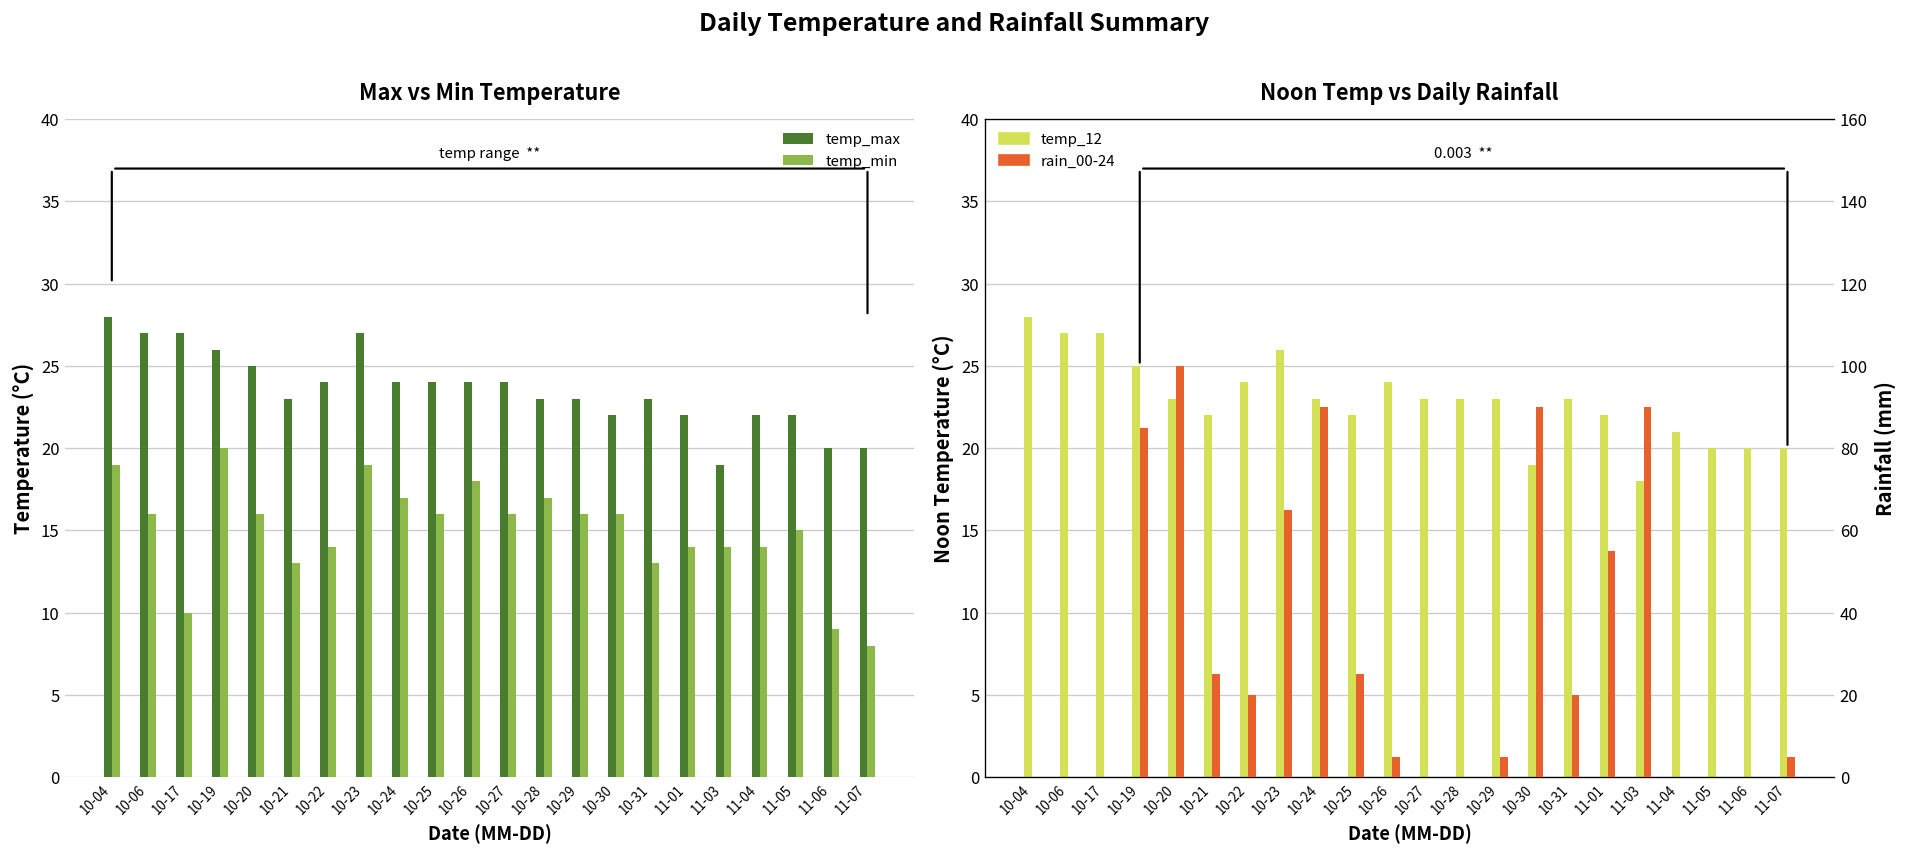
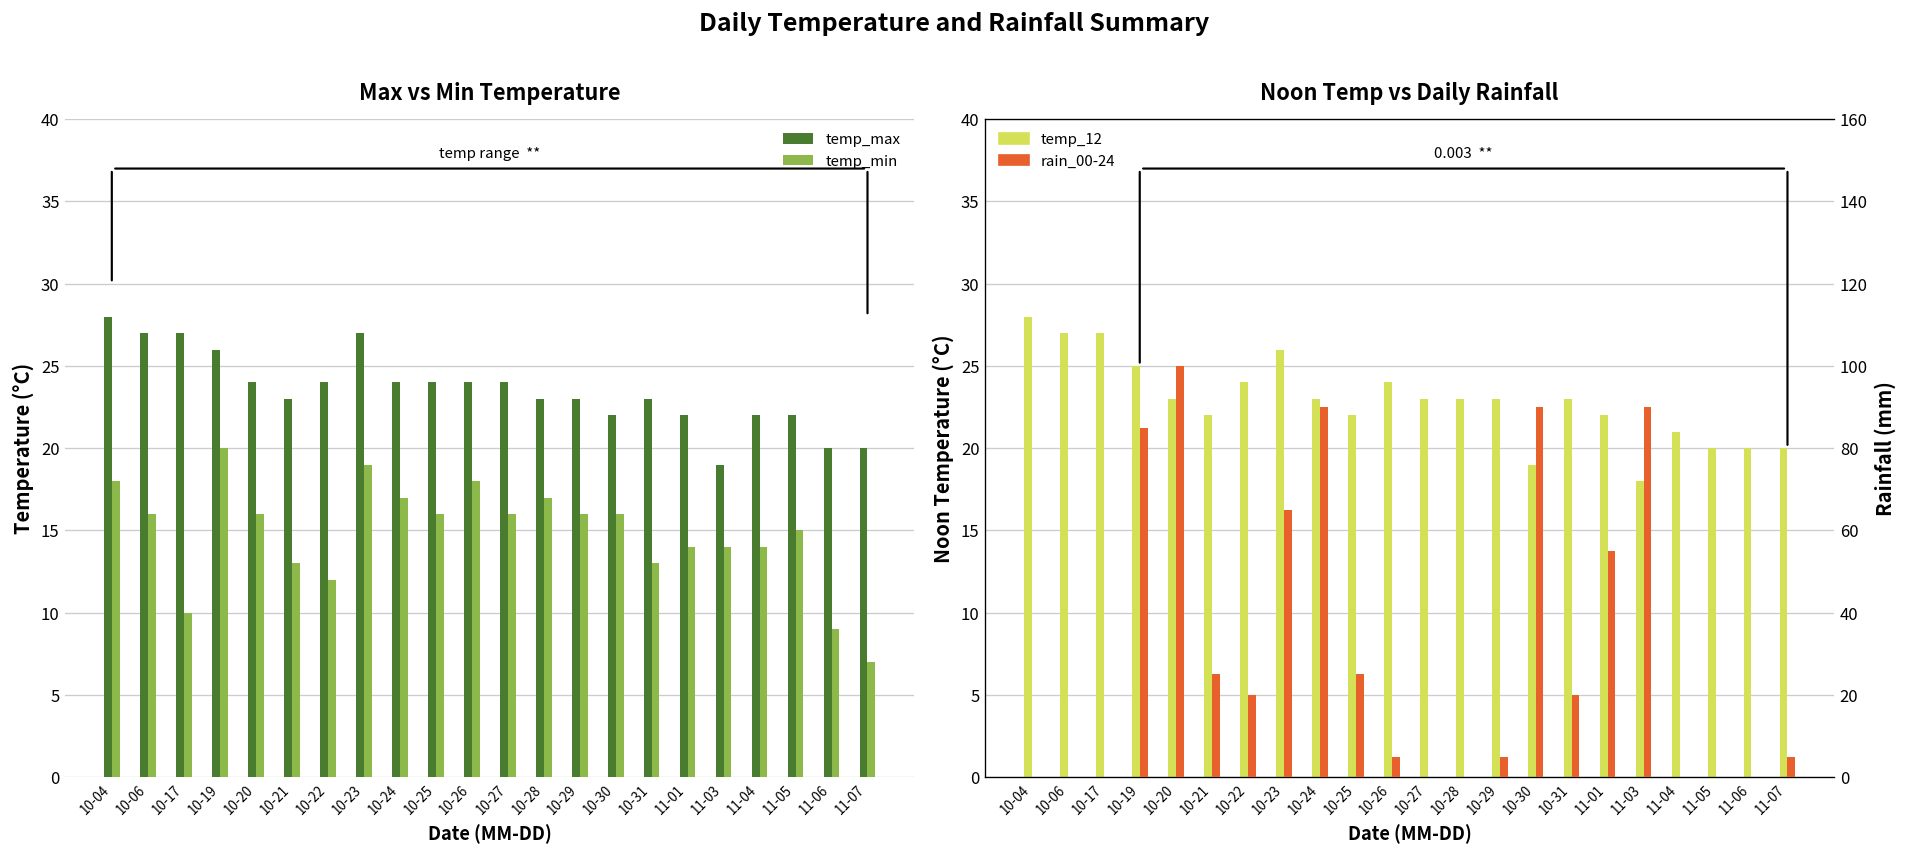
  {
    "Max vs Min Temperature": {
      "temp_max": {
        "10-04": 28,
        "10-06": 27,
        "10-17": 27,
        "10-19": 26,
-       "10-20": 25,
+       "10-20": 24,
        "10-21": 23,
        "10-22": 24,
        "10-23": 27,
        "10-24": 24,
        "10-25": 24,
        "10-26": 24,
        "10-27": 24,
        "10-28": 23,
        "10-29": 23,
        "10-30": 22,
        "10-31": 23,
        "11-01": 22,
        "11-03": 19,
        "11-04": 22,
        "11-05": 22,
        "11-06": 20,
        "11-07": 20
      },
      "temp_min": {
-       "10-04": 19,
+       "10-04": 18,
        "10-06": 16,
        "10-17": 10,
        "10-19": 20,
        "10-20": 16,
        "10-21": 13,
-       "10-22": 14,
+       "10-22": 12,
        "10-23": 19,
        "10-24": 17,
        "10-25": 16,
        "10-26": 18,
        "10-27": 16,
        "10-28": 17,
        "10-29": 16,
        "10-30": 16,
        "10-31": 13,
        "11-01": 14,
        "11-03": 14,
        "11-04": 14,
        "11-05": 15,
        "11-06": 9,
-       "11-07": 8
+       "11-07": 7
      }
    }
  }
